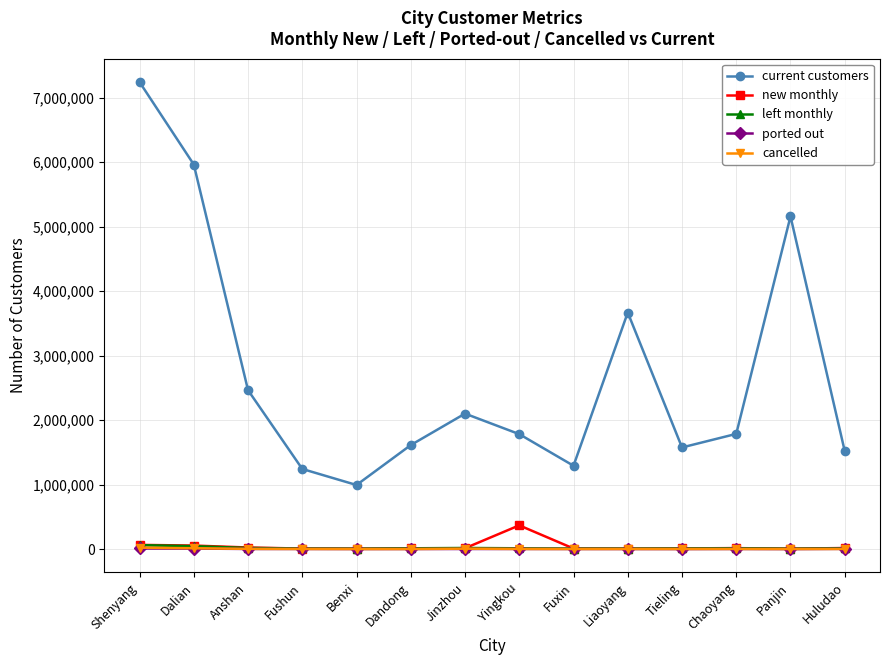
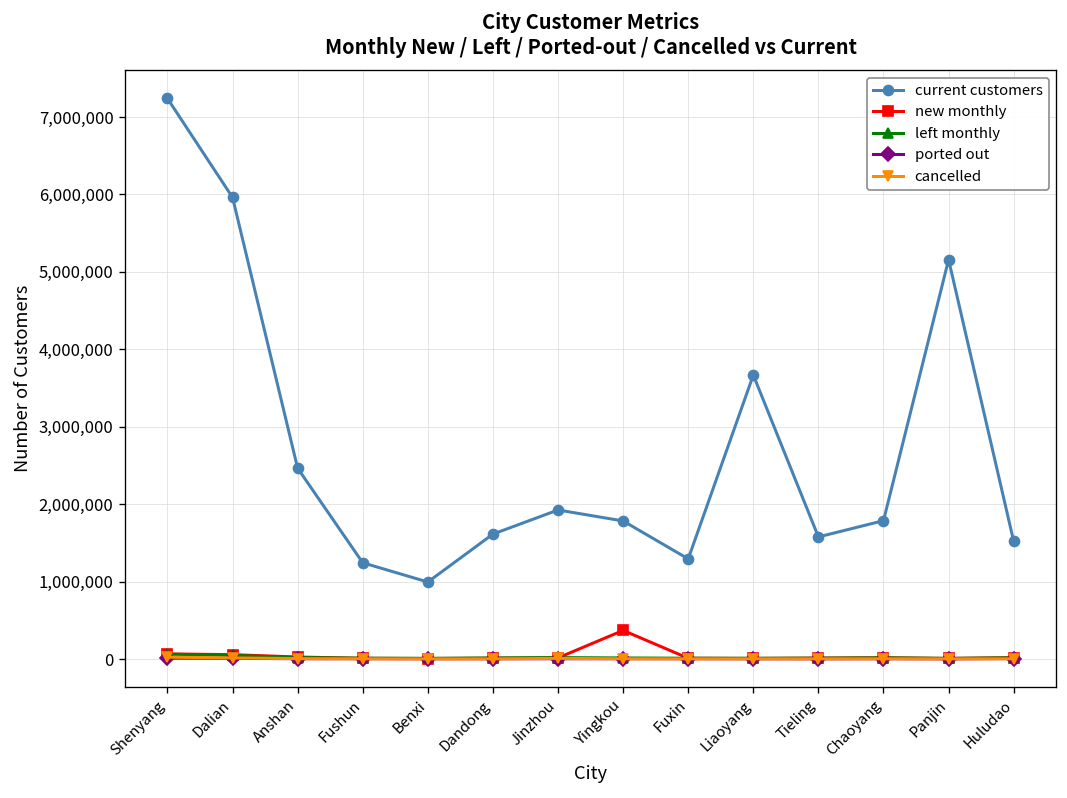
  {
    "current customers": {
      "Shenyang": "7,200,000",
      "Dalian": "6,000,000",
      "Anshan": "2,500,000",
      "Fushun": "1,200,000",
      "Benxi": "1,000,000",
      "Dandong": "1,600,000",
-     "Jinzhou": "2,100,000",
+     "Jinzhou": "1,900,000",
      "Yingkou": "1,800,000",
      "Fuxin": "1,300,000",
      "Liaoyang": "3,700,000",
      "Tieling": "1,600,000",
      "Chaoyang": "1,800,000",
      "Panjin": "5,200,000",
      "Huludao": "1,500,000"
    },
    "new monthly": {
      "Yingkou": "400,000"
    }
  }
